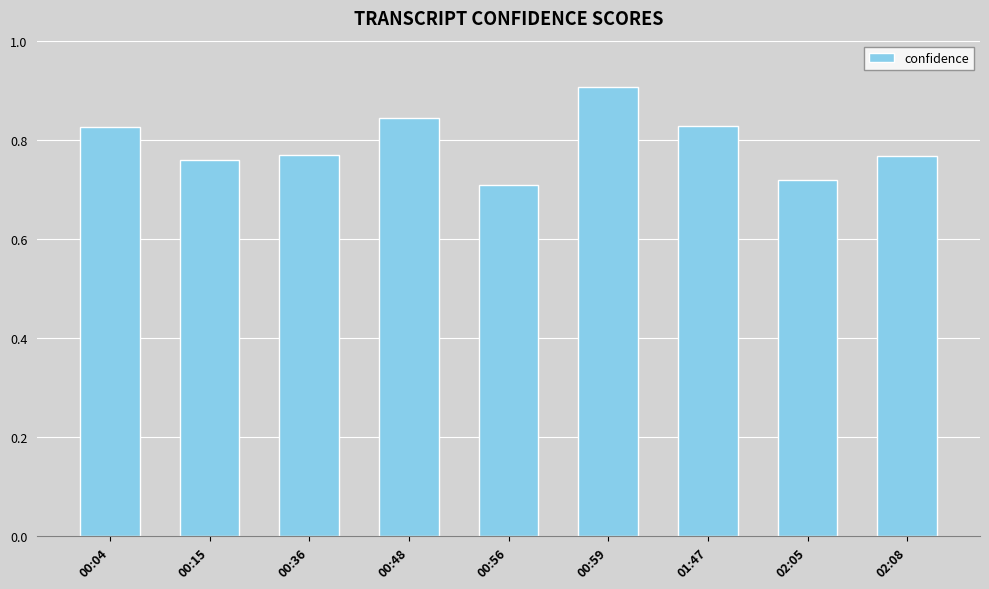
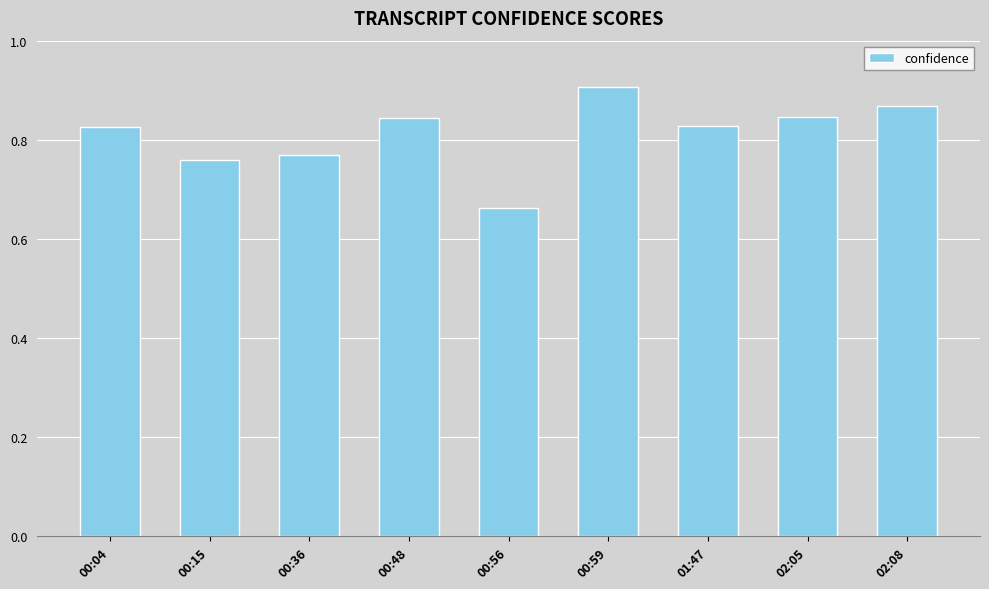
  {
    "00:04": 0.83,
    "00:15": 0.76,
    "00:36": 0.77,
    "00:48": 0.84,
-   "00:56": 0.71,
+   "00:56": 0.66,
    "00:59": 0.91,
    "01:47": 0.83,
-   "02:05": 0.72,
-   "02:08": 0.77
+   "02:05": 0.85,
+   "02:08": 0.87
  }
